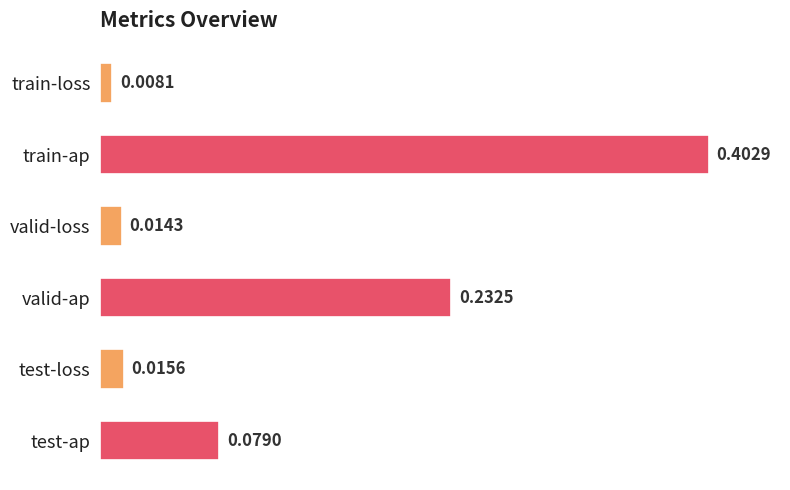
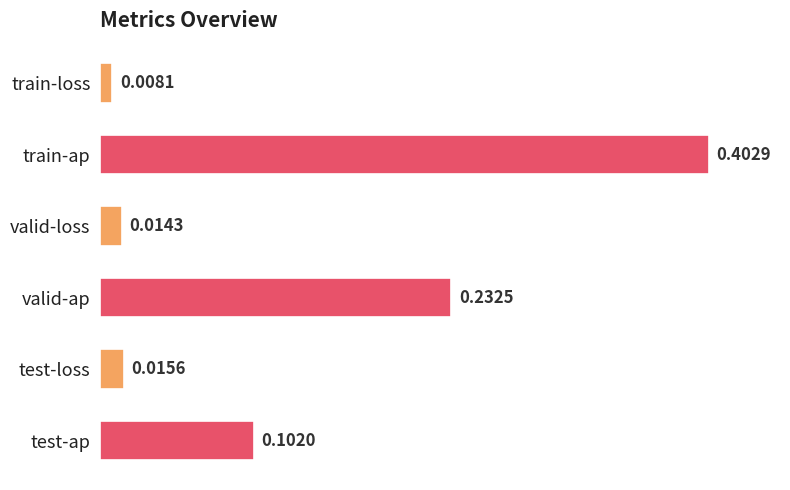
  {
    "train-loss": 0.0081,
    "train-ap": 0.4029,
    "valid-loss": 0.0143,
    "valid-ap": 0.2325,
    "test-loss": 0.0156,
-   "test-ap": 0.0790
+   "test-ap": 0.1020
  }
